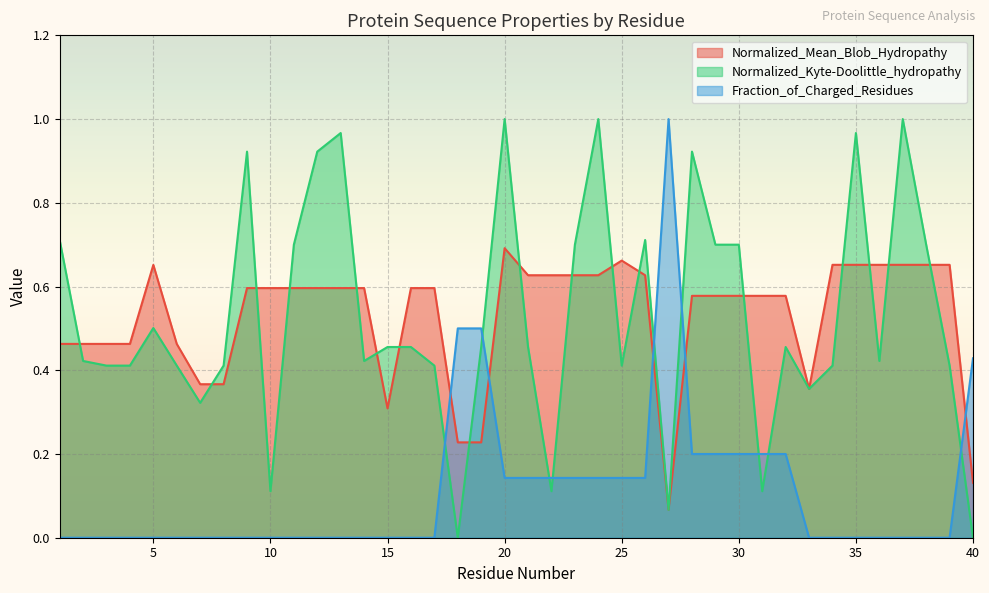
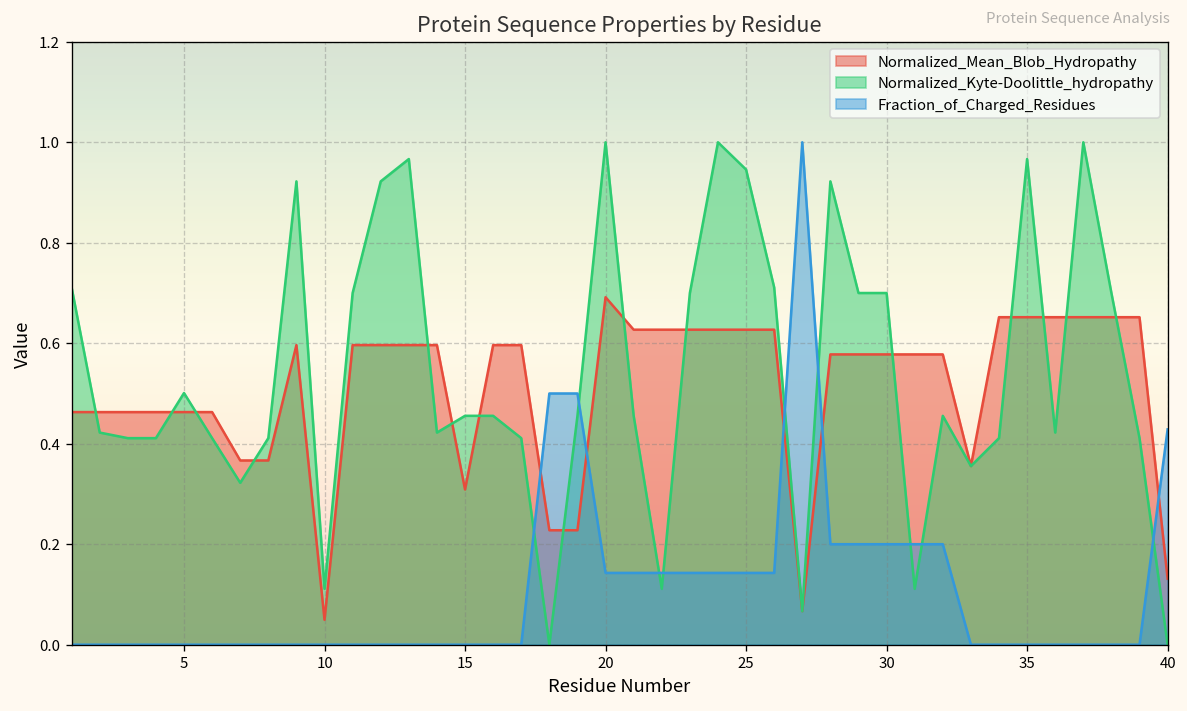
  {
    "Normalized_Mean_Blob_Hydropathy": {
-     "5": 0.65,
-     "10": 0.60,
+     "5": 0.46,
+     "10": 0.05,
      "15": 0.31,
      "20": 0.69,
-     "25": 0.66,
+     "25": 0.63,
      "30": 0.58,
      "35": 0.65,
      "40": 0.13
    },
    "Normalized_Kyte-Doolittle_hydropathy": {
      "5": 0.50,
      "10": 0.11,
      "15": 0.46,
      "20": 1.00,
-     "25": 0.41,
+     "25": 0.95,
      "30": 0.70,
      "35": 0.97,
      "40": 0.00
    },
    "Fraction_of_Charged_Residues": {
      "5": 0.00,
      "10": 0.00,
      "15": 0.00,
      "20": 0.14,
      "25": 0.14,
      "30": 0.20,
      "35": 0.00,
      "40": 0.43
    }
  }
